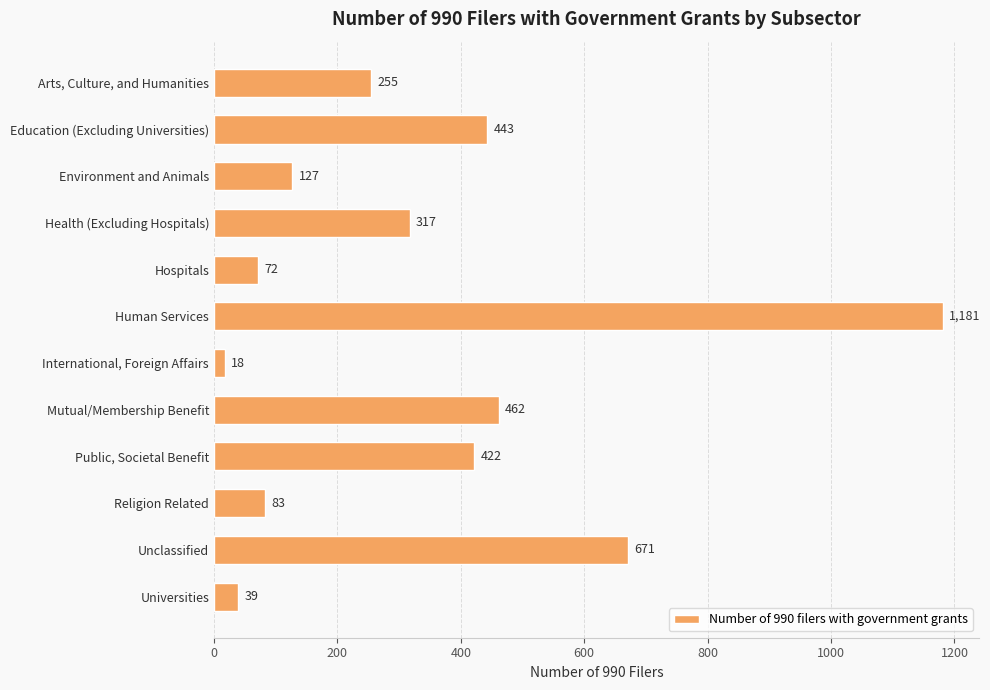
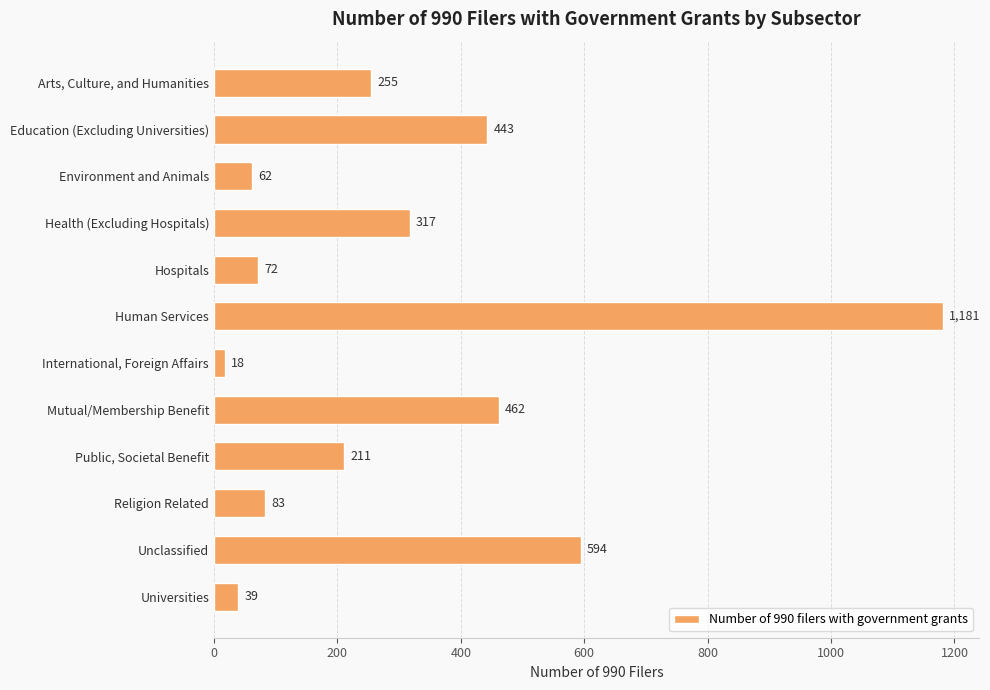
  {
    "Arts, Culture, and Humanities": "255",
    "Education (Excluding Universities)": "443",
-   "Environment and Animals": "127",
+   "Environment and Animals": "62",
    "Health (Excluding Hospitals)": "317",
    "Hospitals": "72",
    "Human Services": "1,181",
    "International, Foreign Affairs": "18",
    "Mutual/Membership Benefit": "462",
-   "Public, Societal Benefit": "422",
+   "Public, Societal Benefit": "211",
    "Religion Related": "83",
-   "Unclassified": "671",
+   "Unclassified": "594",
    "Universities": "39"
  }
